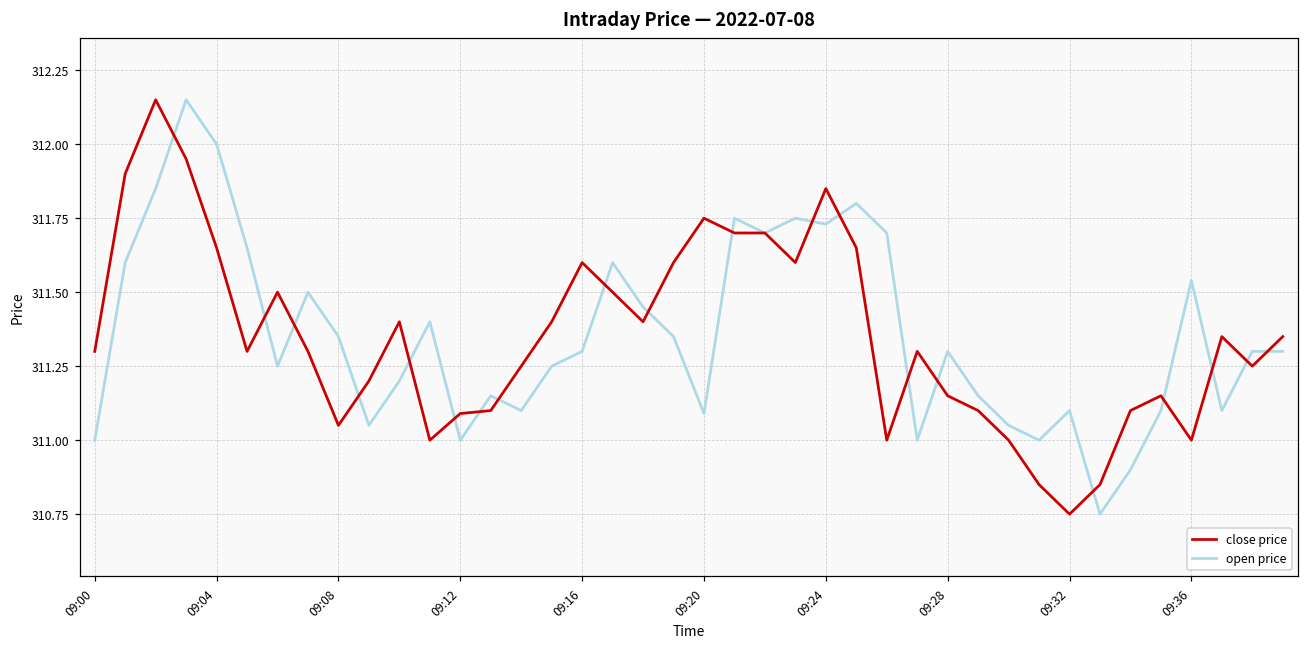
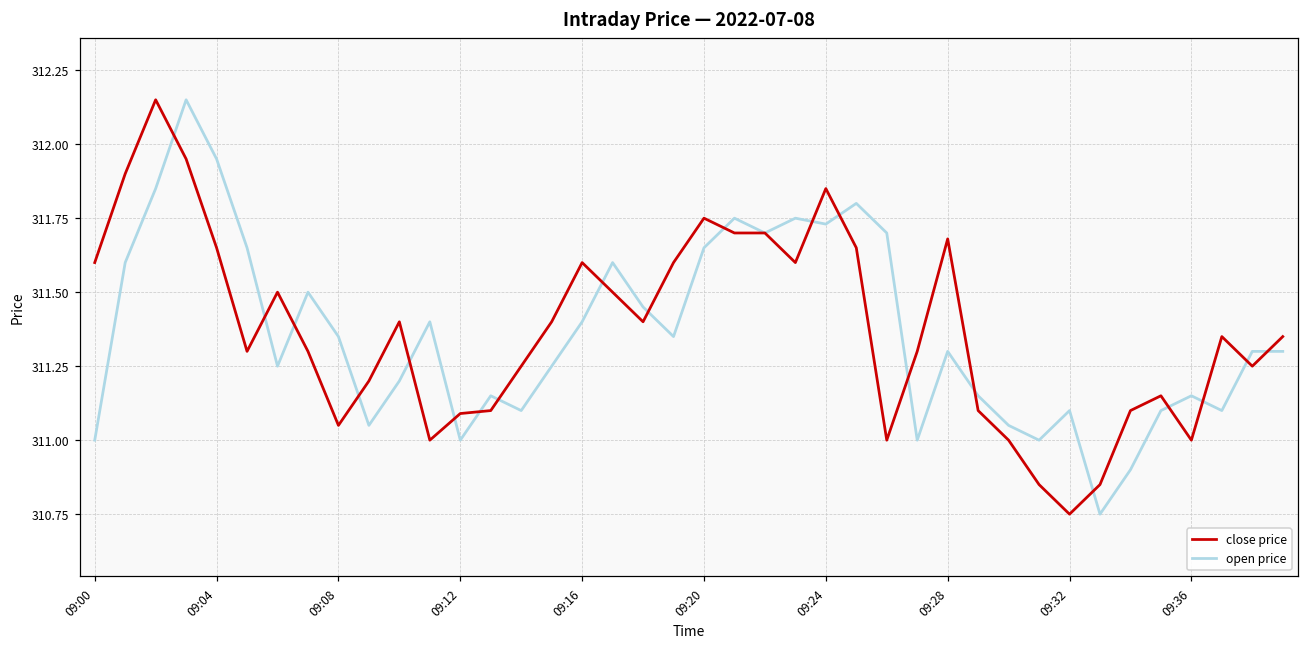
  {
    "close price": {
-     "09:00": 311.3,
+     "09:00": 311.6,
      "09:04": 311.65,
      "09:08": 311.05,
      "09:12": 311.09,
      "09:16": 311.60,
      "09:20": 311.75,
      "09:24": 311.85,
-     "09:28": 311.15,
+     "09:28": 311.68,
      "09:32": 310.75,
      "09:36": 311.00
    },
    "open price": {
      "09:00": 311.00,
-     "09:04": 312.00,
+     "09:04": 311.95,
      "09:08": 311.35,
      "09:12": 311.00,
-     "09:16": 311.3,
-     "09:20": 311.09,
+     "09:16": 311.4,
+     "09:20": 311.65,
      "09:24": 311.73,
      "09:28": 311.30,
      "09:32": 311.10,
-     "09:36": 311.54
+     "09:36": 311.15
    }
  }
